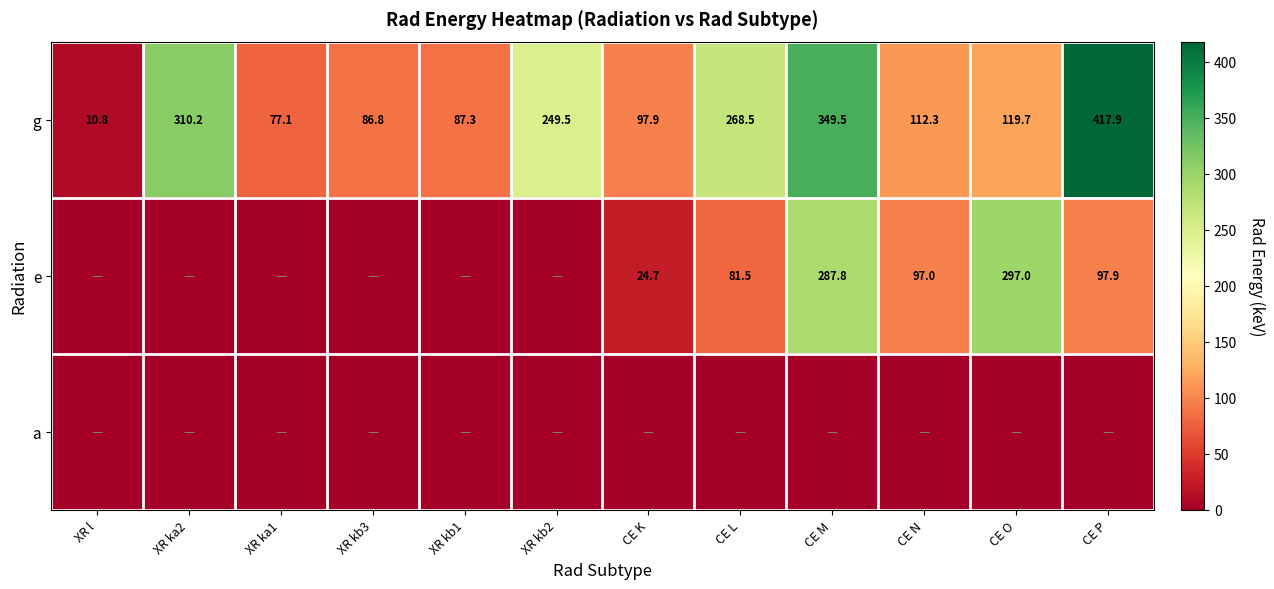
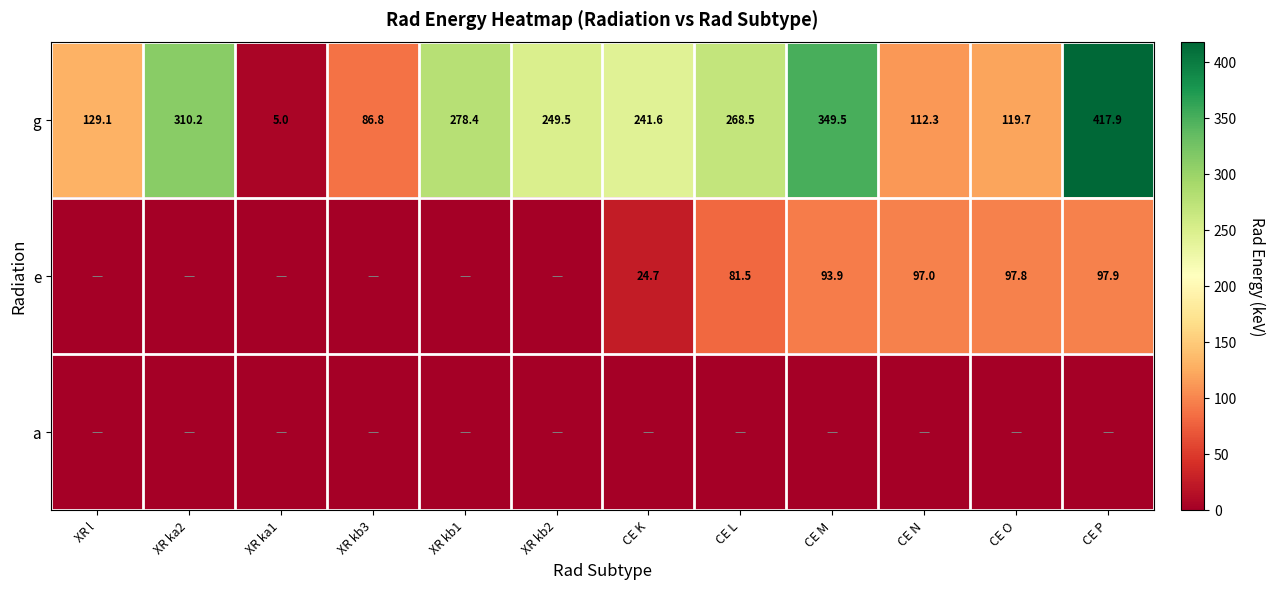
  {
    "g": {
-     "XR l": 10.8,
+     "XR l": 129.1,
      "XR ka2": 310.2,
-     "XR ka1": 77.1,
+     "XR ka1": 5.0,
      "XR kb3": 86.8,
-     "XR kb1": 87.3,
+     "XR kb1": 278.4,
      "XR kb2": 249.5,
-     "CE K": 97.9,
+     "CE K": 241.6,
      "CE L": 268.5,
      "CE M": 349.5,
      "CE N": 112.3,
      "CE O": 119.7,
      "CE P": 417.9
    },
    "e": {
      "CE K": 24.7,
      "CE L": 81.5,
-     "CE M": 287.8,
+     "CE M": 93.9,
      "CE N": 97.0,
-     "CE O": 297.0,
+     "CE O": 97.8,
      "CE P": 97.9
    }
  }
